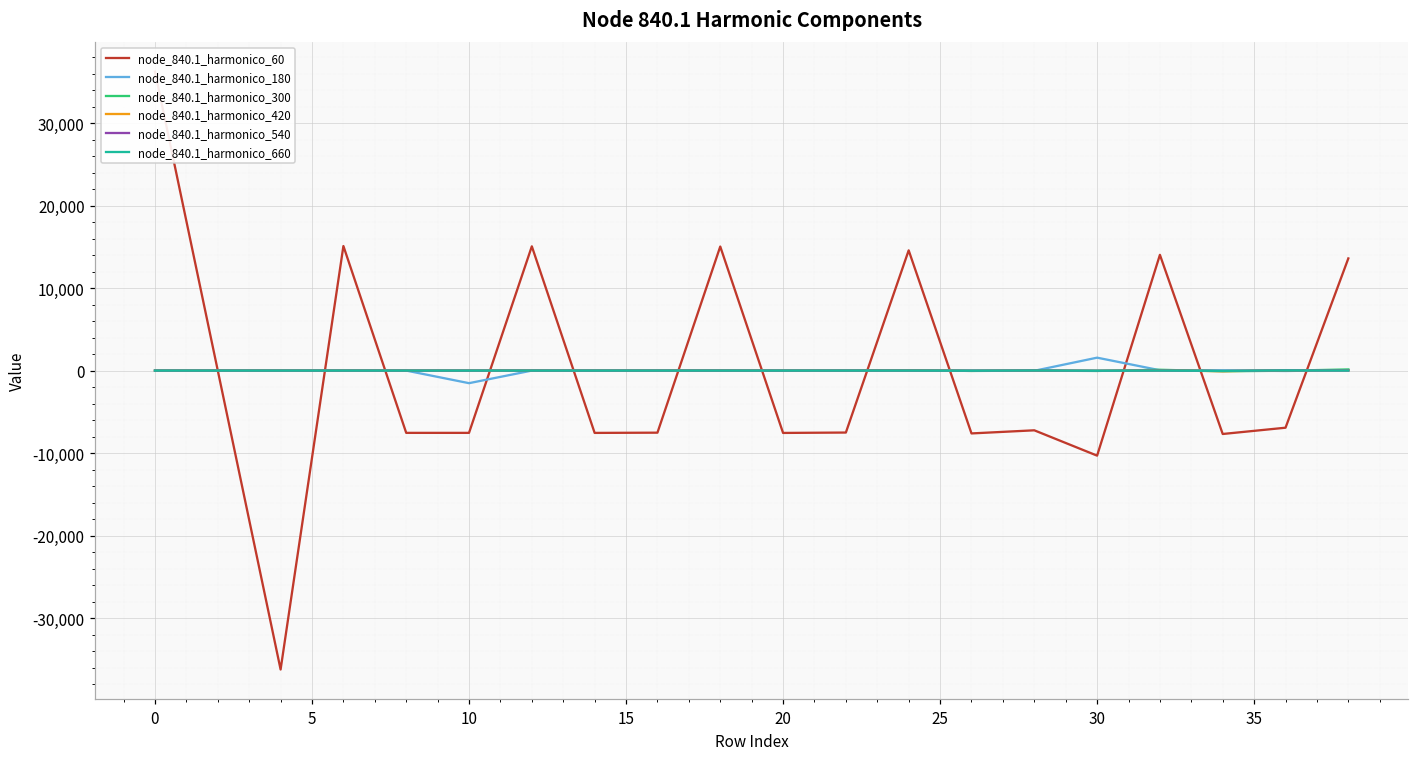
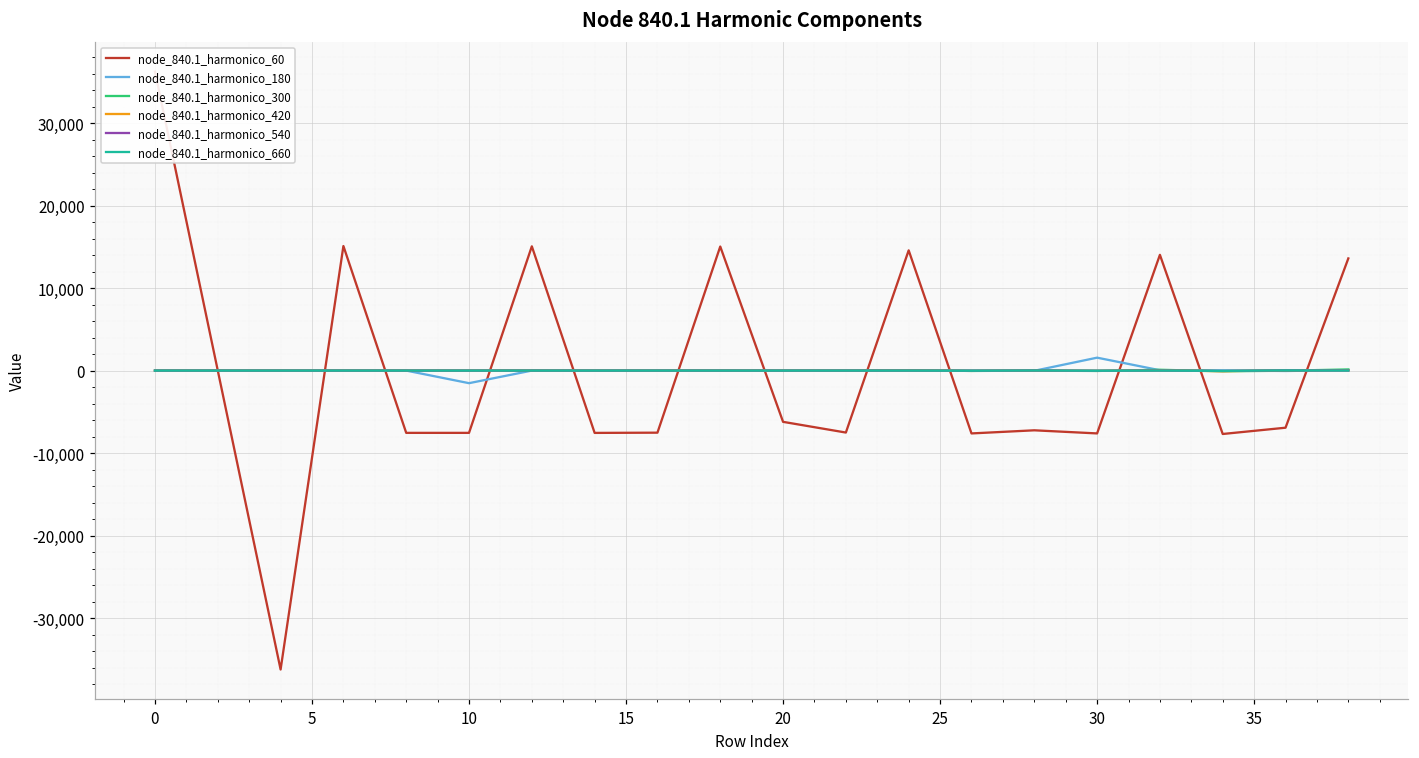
  {
    "node_840.1_harmonico_60": {
      "10": "-8,000",
-     "20": "-8,000",
-     "30": "-10,000"
+     "20": "-6,000",
+     "30": "-8,000"
    },
    "node_840.1_harmonico_180": {
      "10": "-2,000",
      "30": "2,000"
    }
  }
